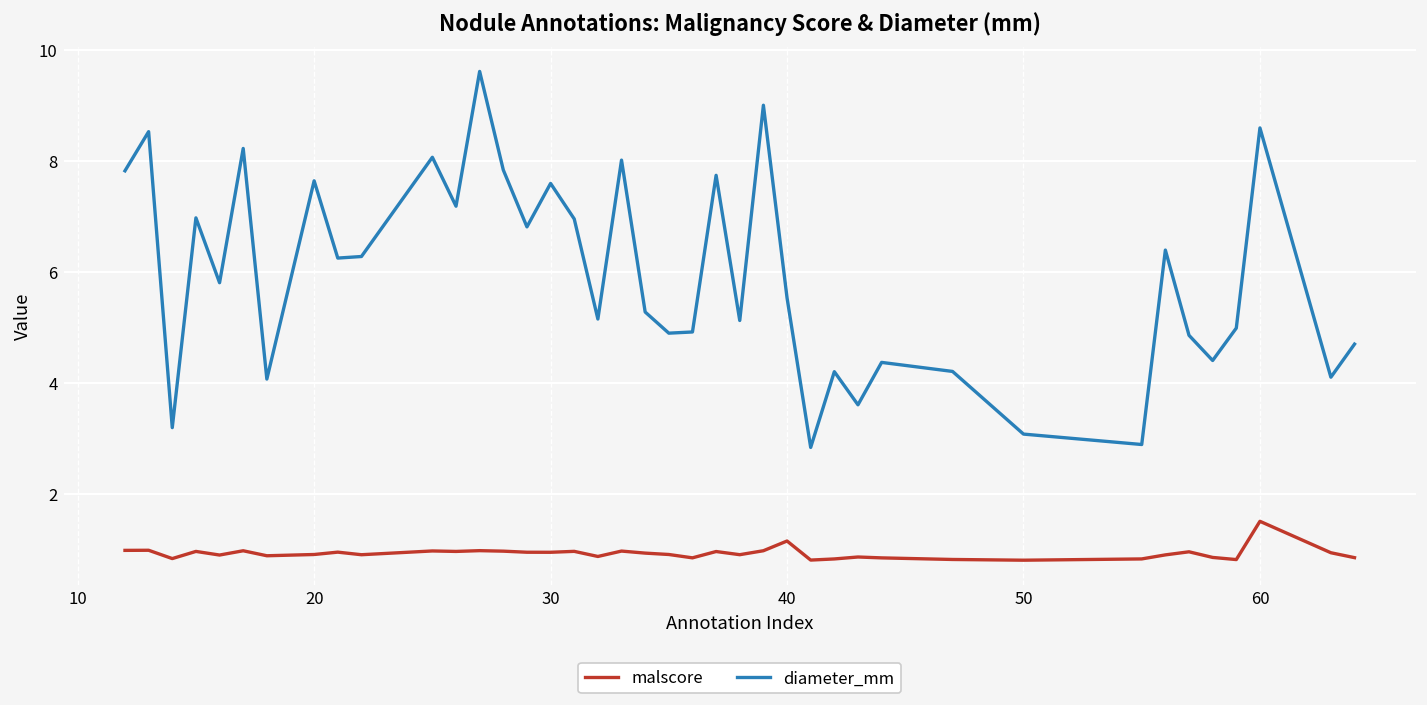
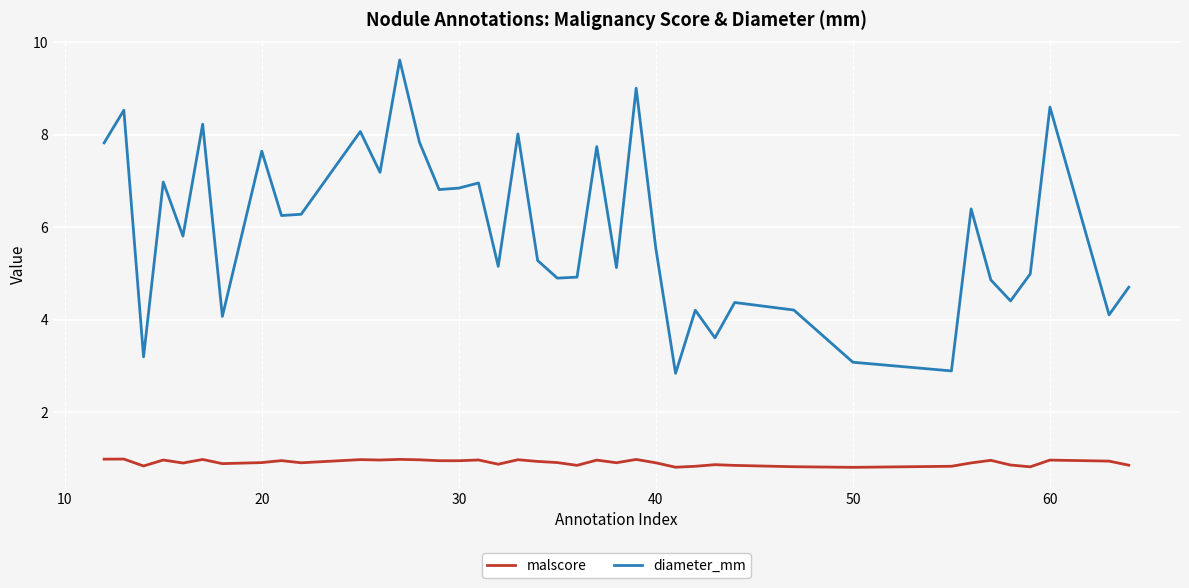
  {
    "malscore": {
      "20": 0.9,
      "30": 0.9,
-     "40": 1.2,
+     "40": 0.9,
      "50": 0.8,
-     "60": 1.5
+     "60": 1.0
    },
    "diameter_mm": {
      "20": 7.6,
-     "30": 7.6,
+     "30": 6.8,
      "40": 5.5,
      "50": 3.1,
      "60": 8.6
    }
  }
